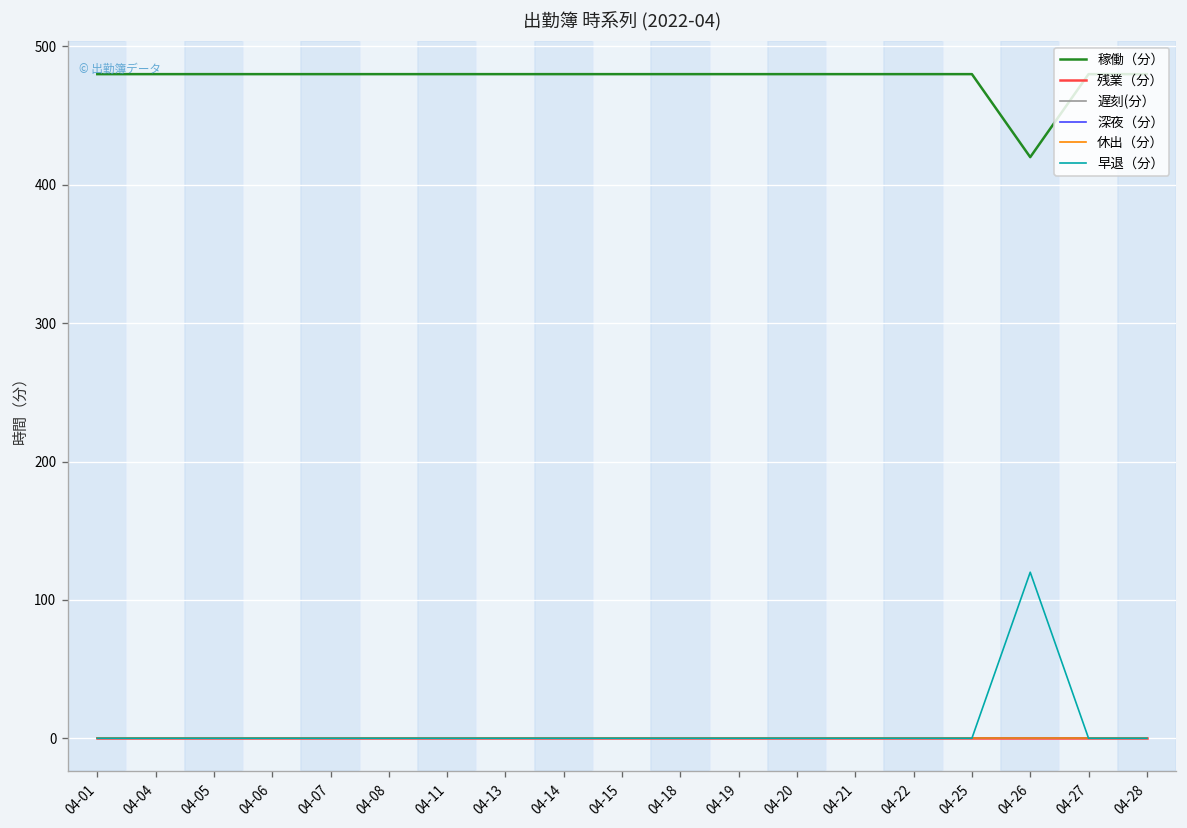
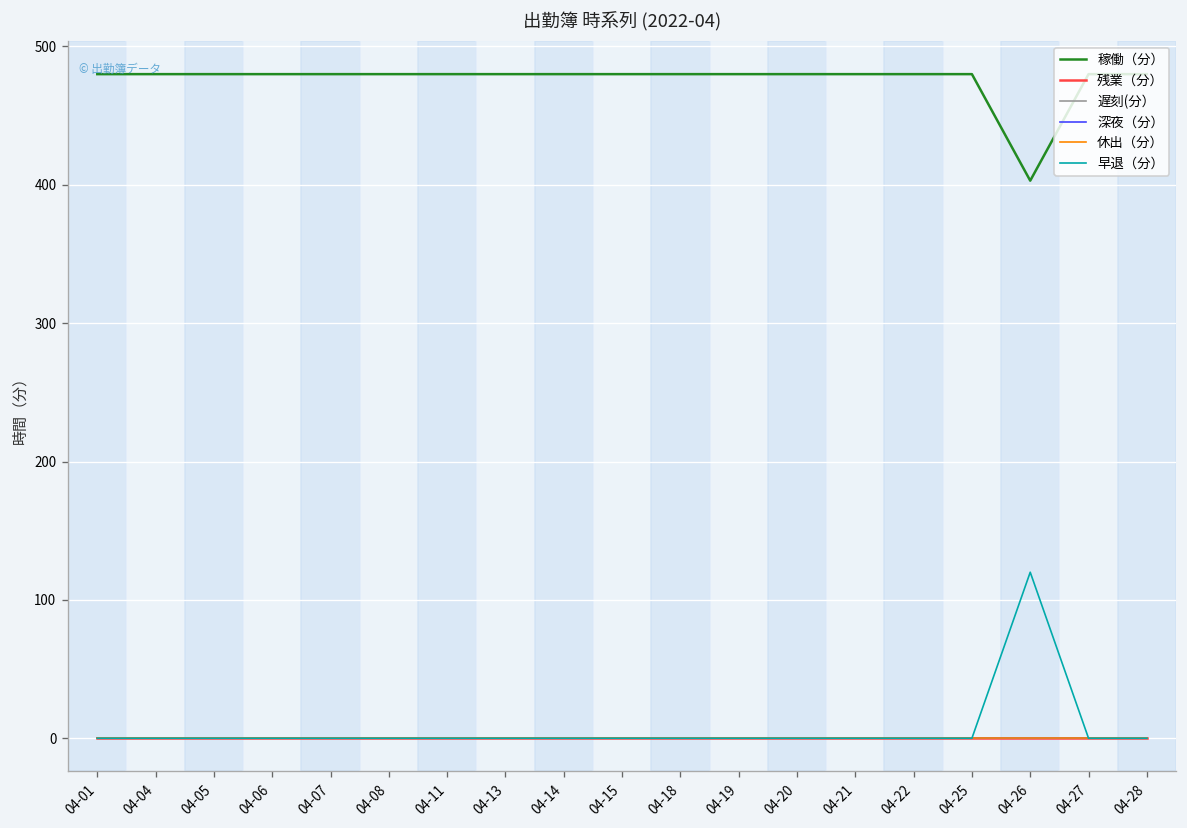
  {
    "稼働（分）": {
      "04-01": 480,
      "04-04": 480,
      "04-05": 480,
      "04-06": 480,
      "04-07": 480,
      "04-08": 480,
      "04-11": 480,
      "04-13": 480,
      "04-14": 480,
      "04-15": 480,
      "04-18": 480,
      "04-19": 480,
      "04-20": 480,
      "04-21": 480,
      "04-22": 480,
      "04-25": 480,
-     "04-26": 420
+     "04-26": 403
    },
    "休出（分）": {
      "04-26": 0
    },
    "早退（分）": {
      "04-26": 120
    }
  }
